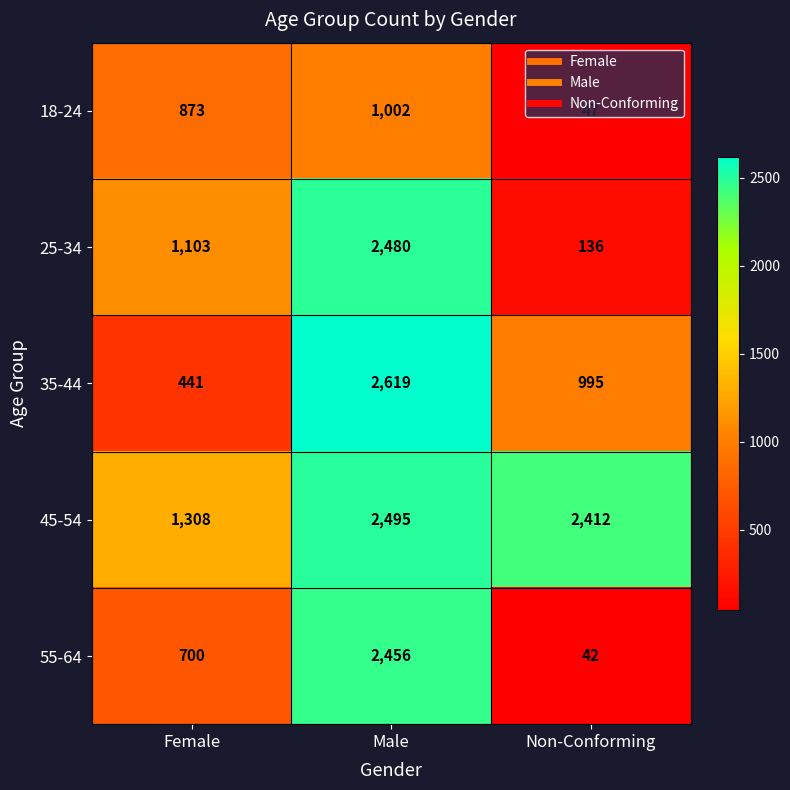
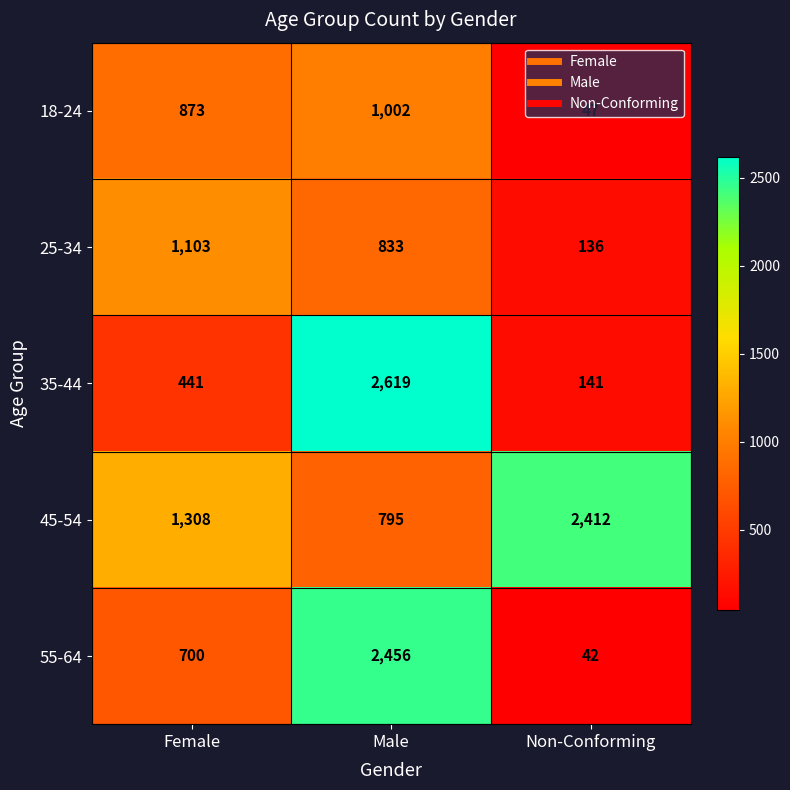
  {
    "18-24": {
      "Female": "873",
      "Male": "1,002"
    },
    "25-34": {
      "Female": "1,103",
-     "Male": "2,480",
+     "Male": "833",
      "Non-Conforming": "136"
    },
    "35-44": {
      "Female": "441",
      "Male": "2,619",
-     "Non-Conforming": "995"
+     "Non-Conforming": "141"
    },
    "45-54": {
      "Female": "1,308",
-     "Male": "2,495",
+     "Male": "795",
      "Non-Conforming": "2,412"
    },
    "55-64": {
      "Female": "700",
      "Male": "2,456",
      "Non-Conforming": "42"
    }
  }
